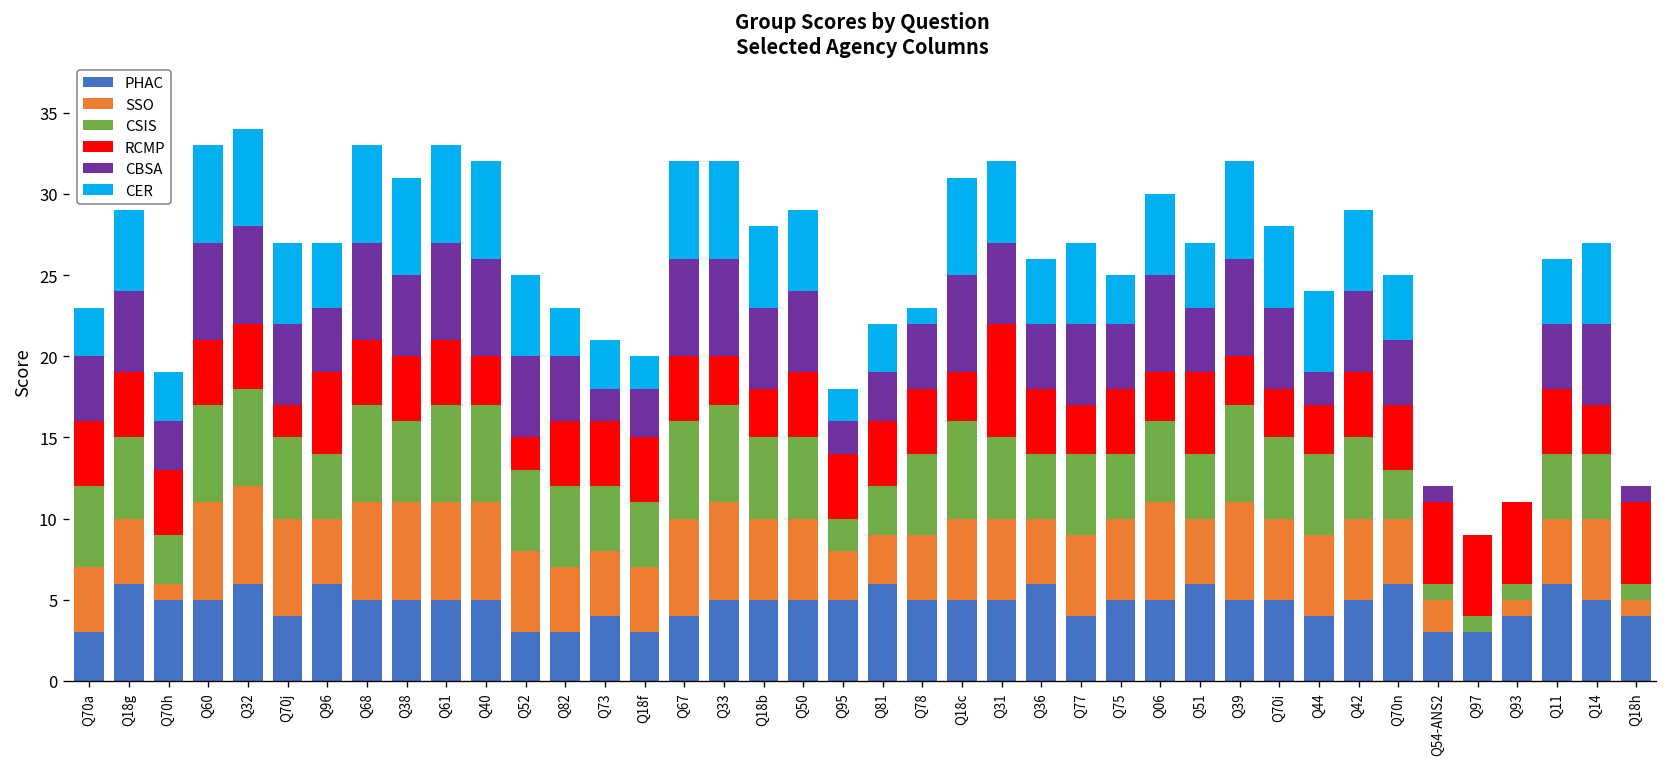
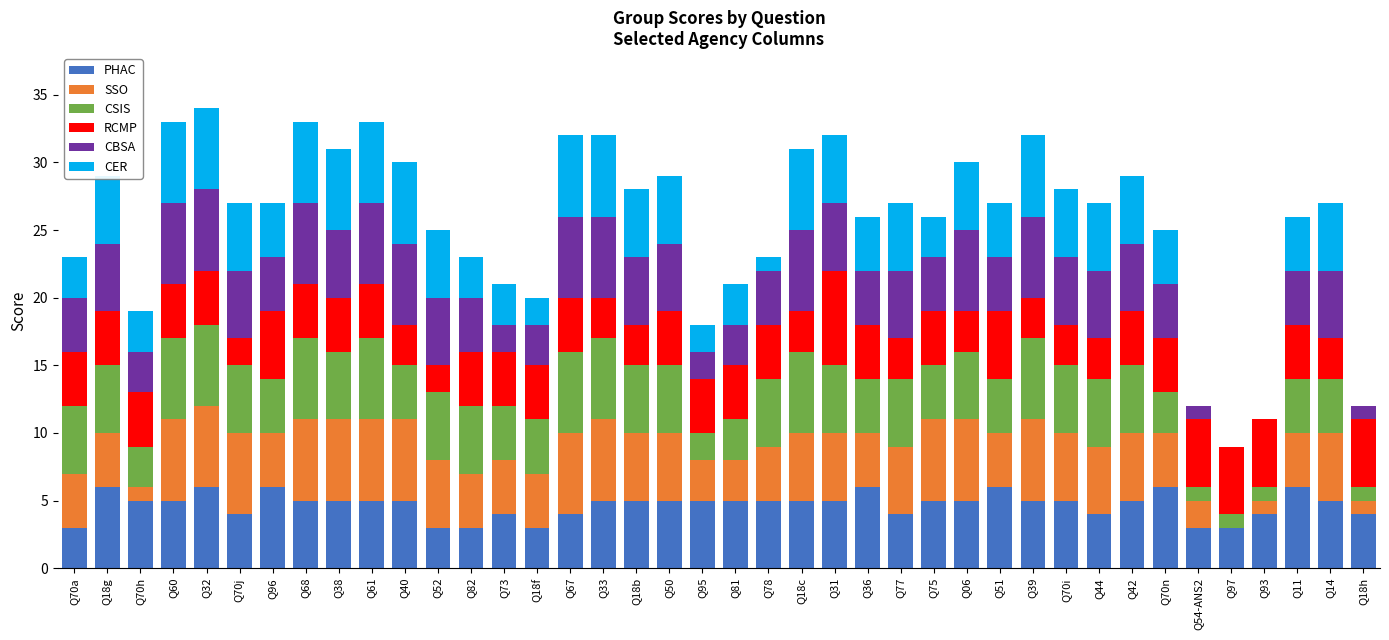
  {
    "PHAC": {
      "Q70a": 3,
      "Q18g": 6,
      "Q70h": 5,
      "Q60": 5,
      "Q32": 6,
      "Q70j": 4,
      "Q96": 6,
      "Q68": 5,
      "Q38": 5,
      "Q61": 5,
      "Q40": 5,
      "Q52": 3,
      "Q82": 3,
      "Q73": 4,
      "Q18f": 3,
      "Q67": 4,
      "Q33": 5,
      "Q18b": 5,
      "Q50": 5,
      "Q95": 5,
-     "Q81": 6,
+     "Q81": 5,
      "Q78": 5,
      "Q18c": 5,
      "Q31": 5,
      "Q36": 6,
      "Q77": 4,
      "Q75": 5,
      "Q06": 5,
      "Q51": 6,
      "Q39": 5,
      "Q70i": 5,
      "Q44": 4,
      "Q42": 5,
      "Q70n": 6,
      "Q54-ANS2": 3,
      "Q97": 3,
      "Q93": 4,
      "Q11": 6,
      "Q14": 5,
      "Q18h": 4
    },
    "SSO": {
      "Q70a": 4,
      "Q18g": 4,
      "Q70h": 1,
      "Q60": 6,
      "Q32": 6,
      "Q70j": 6,
      "Q96": 4,
      "Q68": 6,
      "Q38": 6,
      "Q61": 6,
      "Q40": 6,
      "Q52": 5,
      "Q82": 4,
      "Q73": 4,
      "Q18f": 4,
      "Q67": 6,
      "Q33": 6,
      "Q18b": 5,
      "Q50": 5,
      "Q95": 3,
      "Q81": 3,
      "Q78": 4,
      "Q18c": 5,
      "Q31": 5,
      "Q36": 4,
      "Q77": 5,
-     "Q75": 5,
+     "Q75": 6,
      "Q06": 6,
      "Q51": 4,
      "Q39": 6,
      "Q70i": 5,
      "Q44": 5,
      "Q42": 5,
      "Q70n": 4,
      "Q54-ANS2": 2,
      "Q97": 0,
      "Q93": 1,
      "Q11": 4,
      "Q14": 5,
      "Q18h": 1
    },
    "CSIS": {
      "Q70a": 5,
      "Q18g": 5,
      "Q70h": 3,
      "Q60": 6,
      "Q32": 6,
      "Q70j": 5,
      "Q96": 4,
      "Q68": 6,
      "Q38": 5,
      "Q61": 6,
-     "Q40": 6,
+     "Q40": 4,
      "Q52": 5,
      "Q82": 5,
      "Q73": 4,
      "Q18f": 4,
      "Q67": 6,
      "Q33": 6,
      "Q18b": 5,
      "Q50": 5,
      "Q95": 2,
      "Q81": 3,
      "Q78": 5,
      "Q18c": 6,
      "Q31": 5,
      "Q36": 4,
      "Q77": 5,
      "Q75": 4,
      "Q06": 5,
      "Q51": 4,
      "Q39": 6,
      "Q70i": 5,
      "Q44": 5,
      "Q42": 5,
      "Q70n": 3,
      "Q54-ANS2": 1,
      "Q97": 1,
      "Q93": 1,
      "Q11": 4,
      "Q14": 4,
      "Q18h": 1
    },
    "CBSA": {
      "Q70a": 4,
      "Q18g": 5,
      "Q70h": 3,
      "Q60": 6,
      "Q32": 6,
      "Q70j": 5,
      "Q96": 4,
      "Q68": 6,
      "Q38": 5,
      "Q61": 6,
      "Q40": 6,
      "Q52": 5,
      "Q82": 4,
      "Q73": 2,
      "Q18f": 3,
      "Q67": 6,
      "Q33": 6,
      "Q18b": 5,
      "Q50": 5,
      "Q95": 2,
      "Q81": 3,
      "Q78": 4,
      "Q18c": 6,
      "Q31": 5,
      "Q36": 4,
      "Q77": 5,
      "Q75": 4,
      "Q06": 6,
      "Q51": 4,
      "Q39": 6,
      "Q70i": 5,
-     "Q44": 2,
+     "Q44": 5,
      "Q42": 5,
      "Q70n": 4,
      "Q54-ANS2": 1,
      "Q97": 0,
      "Q93": 0,
      "Q11": 4,
      "Q14": 5,
      "Q18h": 1
    }
  }
